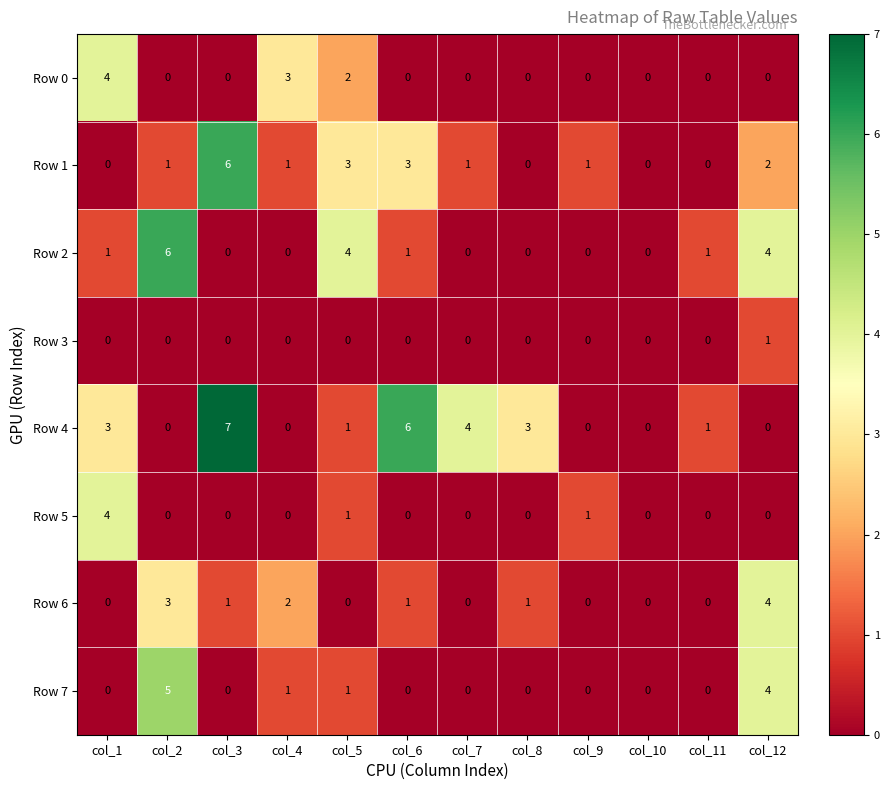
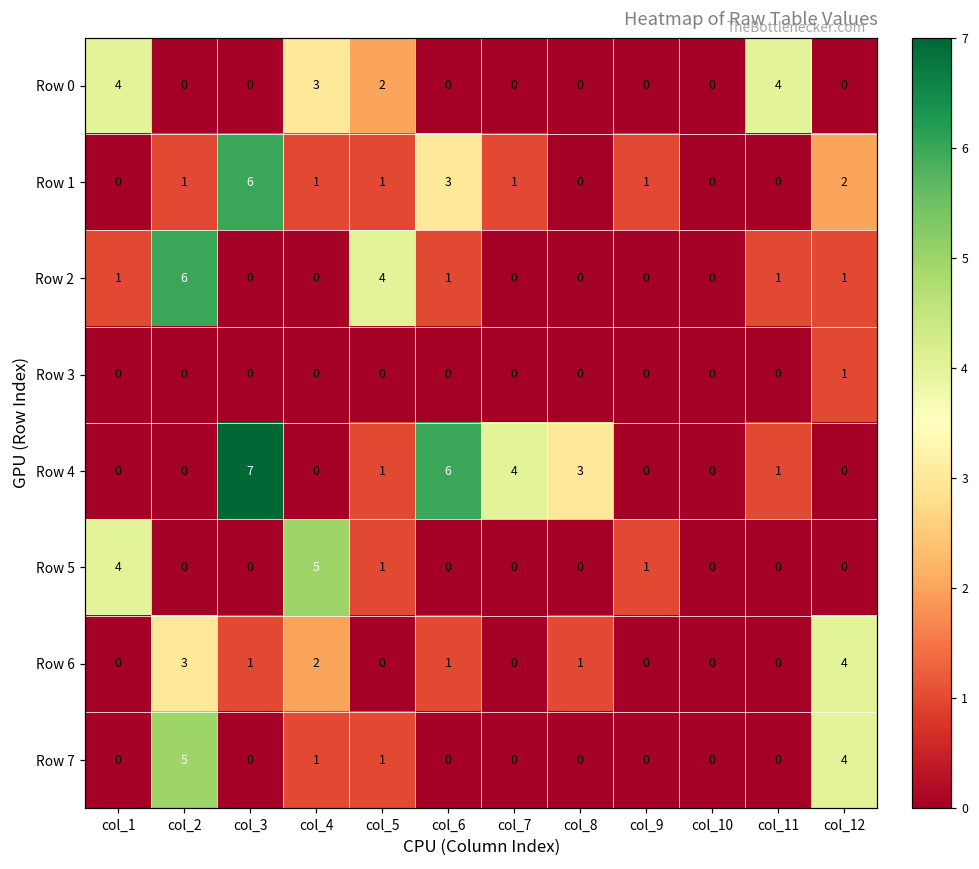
  {
    "Row 0": {
      "col_1": 4,
      "col_2": 0,
      "col_3": 0,
      "col_4": 3,
      "col_5": 2,
      "col_6": 0,
      "col_7": 0,
      "col_8": 0,
      "col_9": 0,
      "col_10": 0,
-     "col_11": 0,
+     "col_11": 4,
      "col_12": 0
    },
    "Row 1": {
      "col_1": 0,
      "col_2": 1,
      "col_3": 6,
      "col_4": 1,
-     "col_5": 3,
+     "col_5": 1,
      "col_6": 3,
      "col_7": 1,
      "col_8": 0,
      "col_9": 1,
      "col_10": 0,
      "col_11": 0,
      "col_12": 2
    },
    "Row 2": {
      "col_1": 1,
      "col_2": 6,
      "col_3": 0,
      "col_4": 0,
      "col_5": 4,
      "col_6": 1,
      "col_7": 0,
      "col_8": 0,
      "col_9": 0,
      "col_10": 0,
      "col_11": 1,
-     "col_12": 4
+     "col_12": 1
    },
    "Row 3": {
      "col_1": 0,
      "col_2": 0,
      "col_3": 0,
      "col_4": 0,
      "col_5": 0,
      "col_6": 0,
      "col_7": 0,
      "col_8": 0,
      "col_9": 0,
      "col_10": 0,
      "col_11": 0,
      "col_12": 1
    },
    "Row 4": {
-     "col_1": 3,
+     "col_1": 0,
      "col_2": 0,
      "col_3": 7,
      "col_4": 0,
      "col_5": 1,
      "col_6": 6,
      "col_7": 4,
      "col_8": 3,
      "col_9": 0,
      "col_10": 0,
      "col_11": 1,
      "col_12": 0
    },
    "Row 5": {
      "col_1": 4,
      "col_2": 0,
      "col_3": 0,
-     "col_4": 0,
+     "col_4": 5,
      "col_5": 1,
      "col_6": 0,
      "col_7": 0,
      "col_8": 0,
      "col_9": 1,
      "col_10": 0,
      "col_11": 0,
      "col_12": 0
    },
    "Row 6": {
      "col_1": 0,
      "col_2": 3,
      "col_3": 1,
      "col_4": 2,
      "col_5": 0,
      "col_6": 1,
      "col_7": 0,
      "col_8": 1,
      "col_9": 0,
      "col_10": 0,
      "col_11": 0,
      "col_12": 4
    },
    "Row 7": {
      "col_1": 0,
      "col_2": 5,
      "col_3": 0,
      "col_4": 1,
      "col_5": 1,
      "col_6": 0,
      "col_7": 0,
      "col_8": 0,
      "col_9": 0,
      "col_10": 0,
      "col_11": 0,
      "col_12": 4
    }
  }
